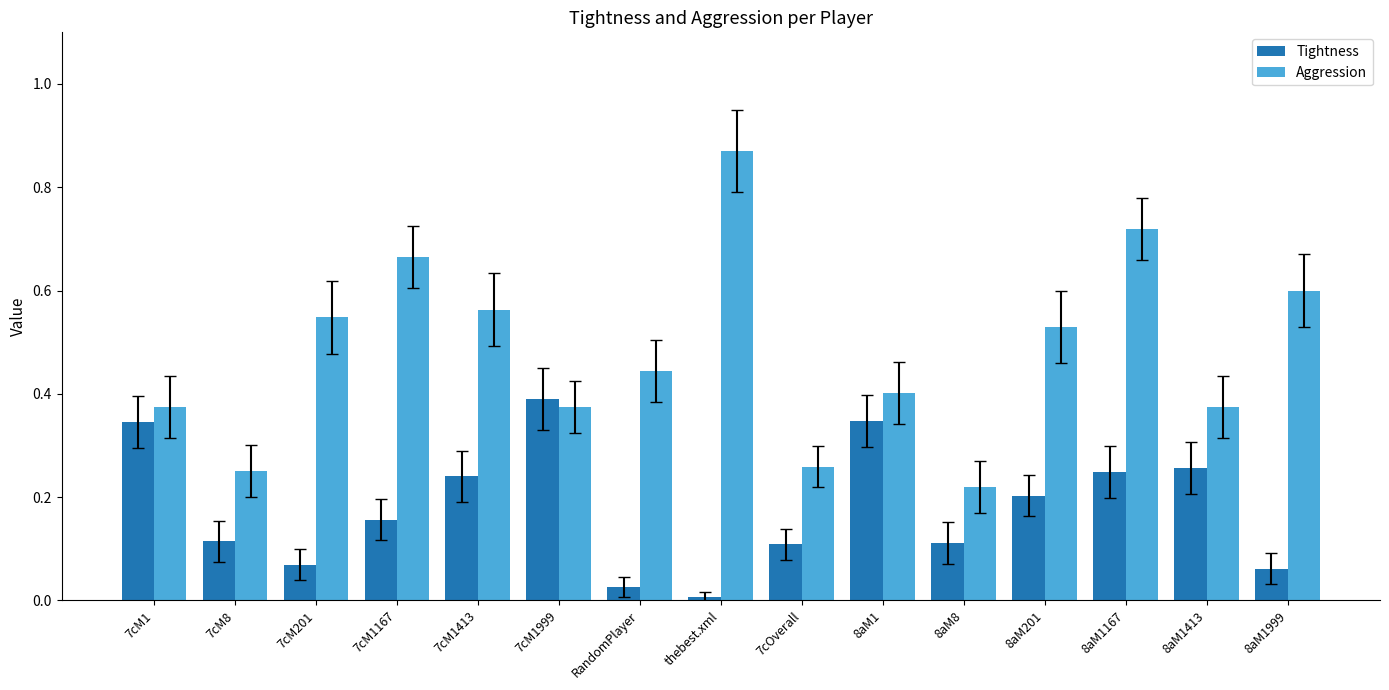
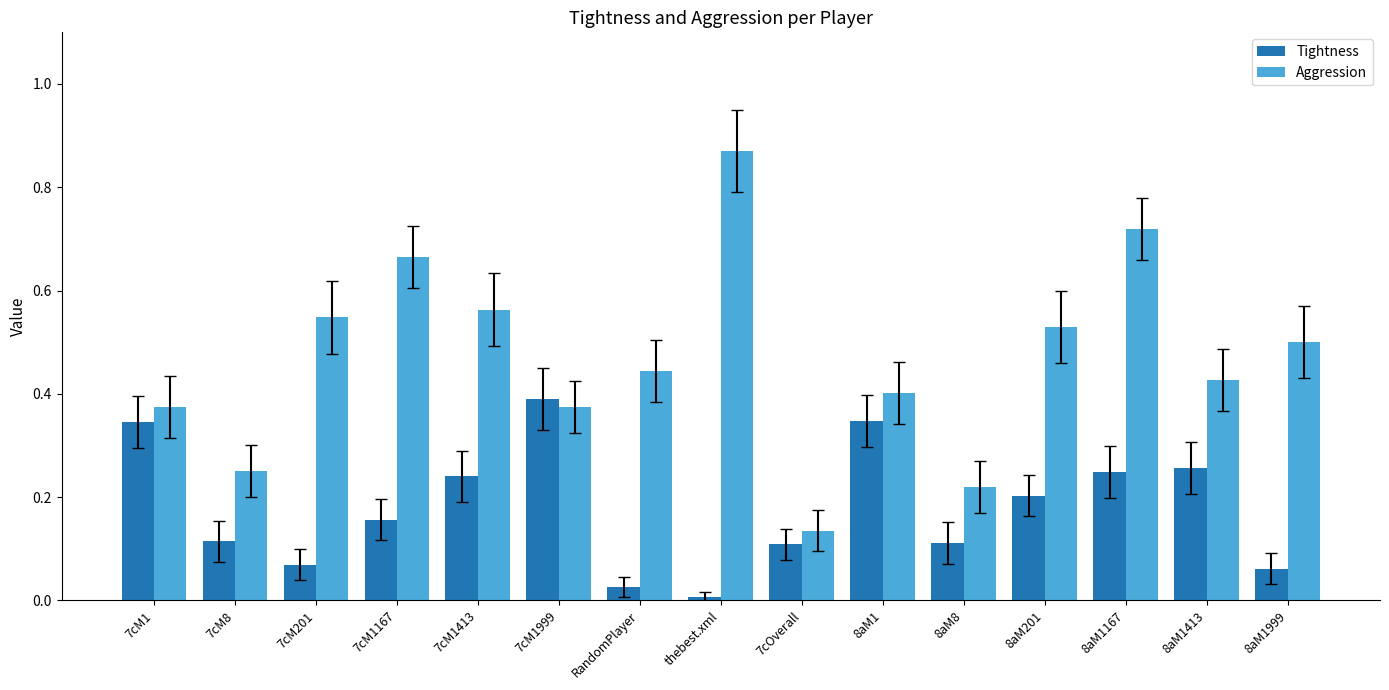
  {
    "Aggression": {
      "7cM1": 0.38,
      "7cM8": 0.25,
      "7cM201": 0.55,
      "7cM1167": 0.67,
      "7cM1413": 0.56,
      "7cM1999": 0.38,
      "RandomPlayer": 0.44,
      "thebest.xml": 0.87,
-     "7cOverall": 0.26,
+     "7cOverall": 0.14,
      "8aM1": 0.40,
      "8aM8": 0.22,
      "8aM201": 0.53,
      "8aM1167": 0.72,
-     "8aM1413": 0.38,
-     "8aM1999": 0.6
+     "8aM1413": 0.43,
+     "8aM1999": 0.5
    }
  }
